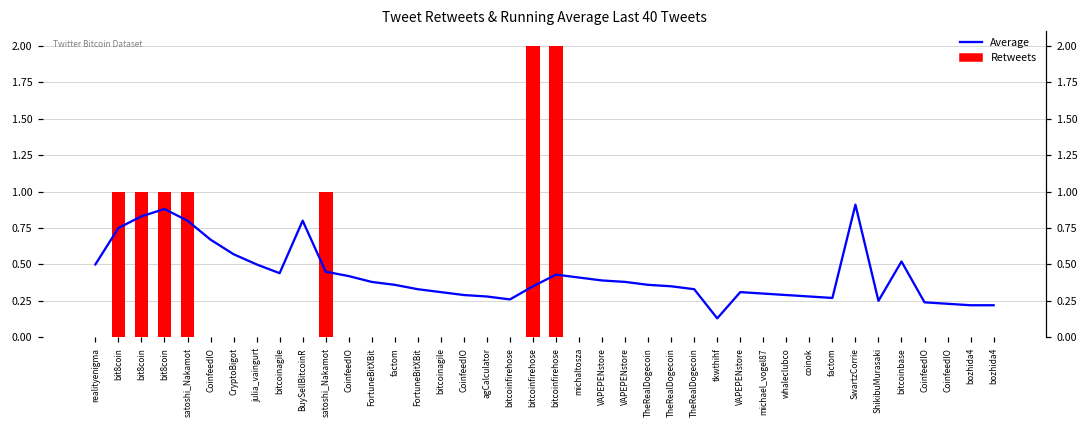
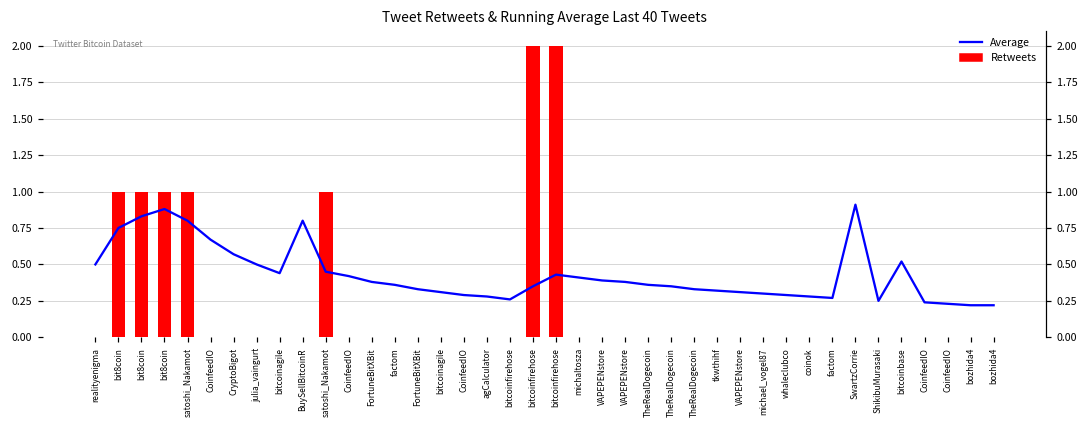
  {
    "Average": {
      "realityenigma": 0.50,
      "CryptoBigot": 0.57,
      "julia_vaingurt": 0.50,
      "BuySellBitcoinR": 0.80,
      "agCalculator": 0.28,
      "michaltosza": 0.41,
-     "tkwthihf": 0.13,
+     "tkwthihf": 0.32,
      "michael_vogel87": 0.30,
      "whaleclubco": 0.29,
      "coinok": 0.28,
      "SwartzCorrie": 0.91,
      "ShikibuMurasaki": 0.25,
      "bitcoinbase": 0.52
    },
    "Retweets": {
      "realityenigma": 0.00,
      "CryptoBigot": 0.00,
      "julia_vaingurt": 0.00,
      "BuySellBitcoinR": 0.00,
      "agCalculator": 0.00,
      "michaltosza": 0.00,
      "tkwthihf": 0.00,
      "michael_vogel87": 0.00,
      "whaleclubco": 0.00,
      "coinok": 0.00,
      "SwartzCorrie": 0.00,
      "ShikibuMurasaki": 0.00,
      "bitcoinbase": 0.00
    }
  }
